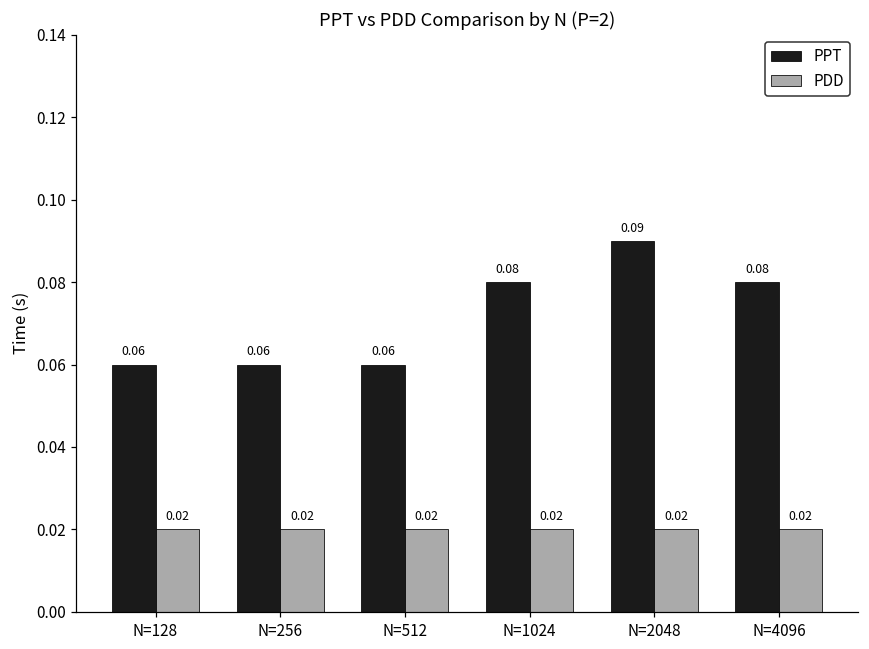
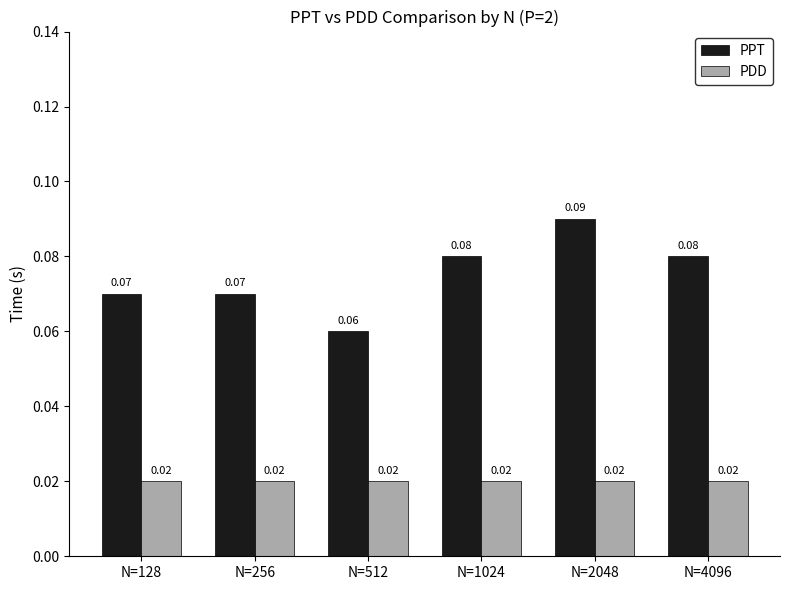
  {
    "PPT": {
-     "N=128": 0.06,
-     "N=256": 0.06,
+     "N=128": 0.07,
+     "N=256": 0.07,
      "N=512": 0.06,
      "N=1024": 0.08,
      "N=2048": 0.09,
      "N=4096": 0.08
    },
    "PDD": {
      "N=128": 0.02,
      "N=256": 0.02,
      "N=512": 0.02,
      "N=1024": 0.02,
      "N=2048": 0.02,
      "N=4096": 0.02
    }
  }
